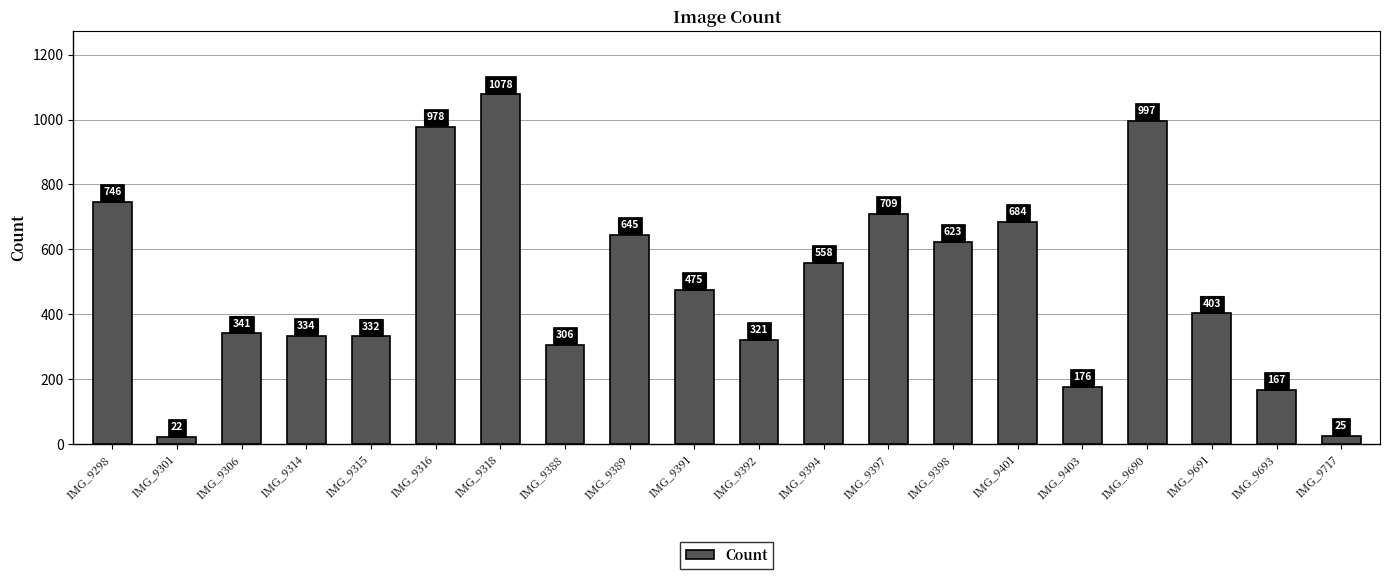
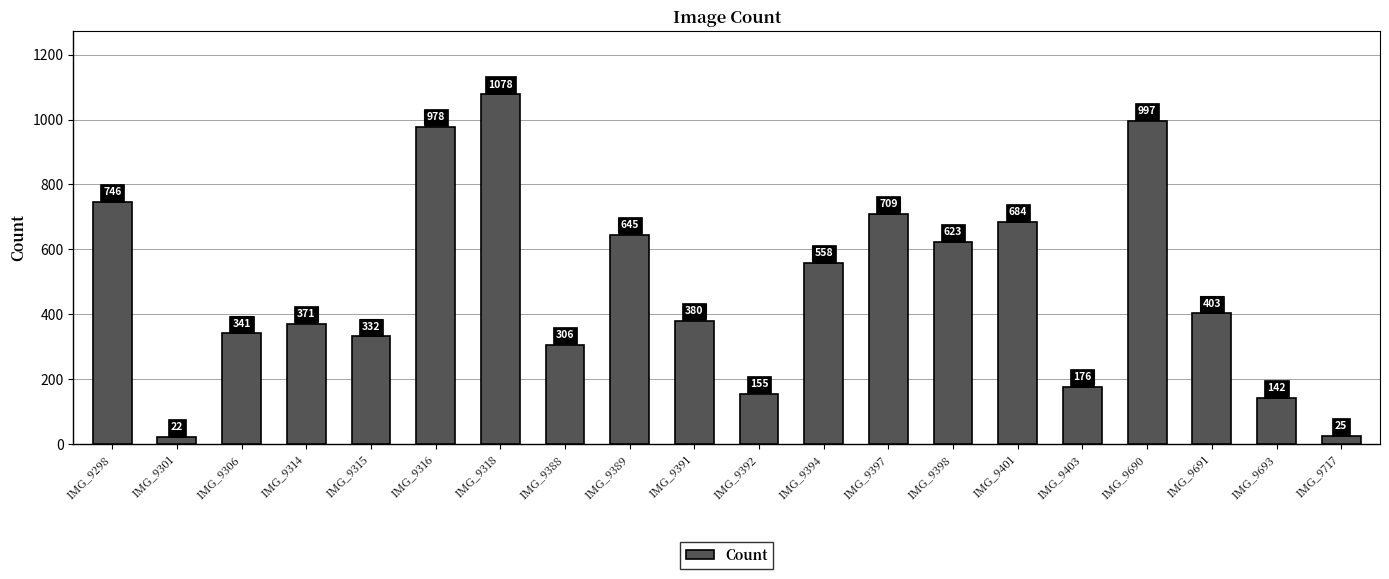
  {
-   "IMG_9314": 334,
-   "IMG_9391": 475,
-   "IMG_9392": 321,
-   "IMG_9693": 167
+   "IMG_9314": 371,
+   "IMG_9391": 380,
+   "IMG_9392": 155,
+   "IMG_9693": 142
  }
